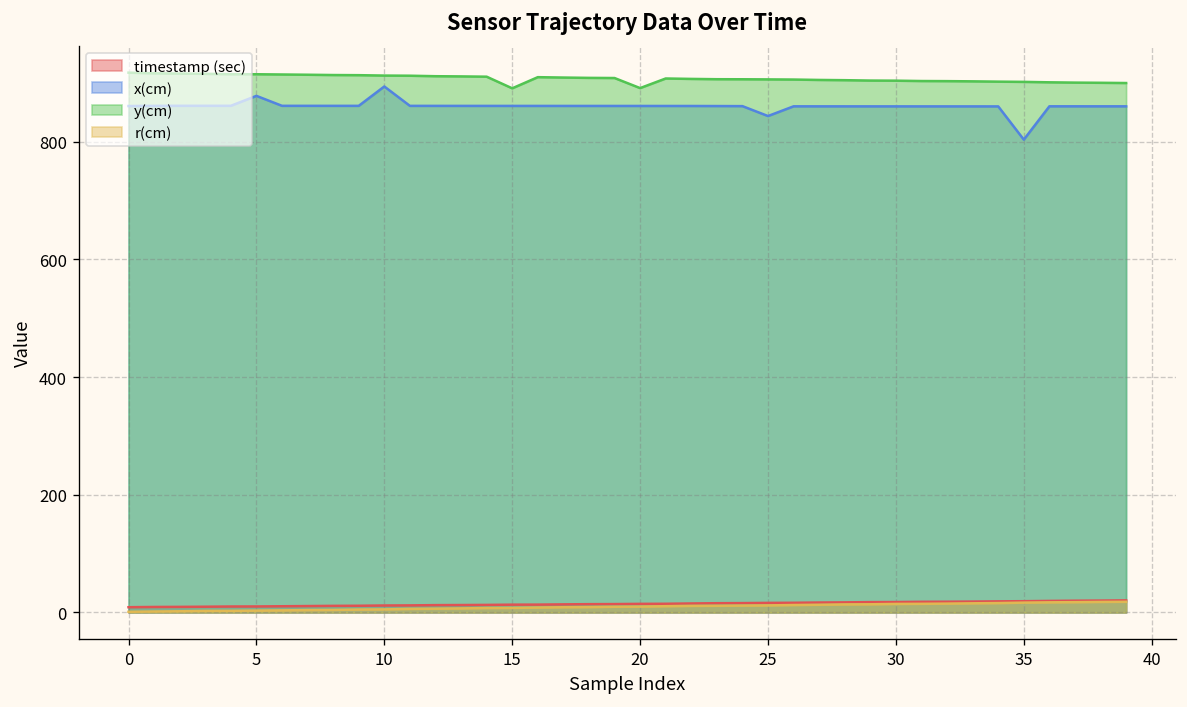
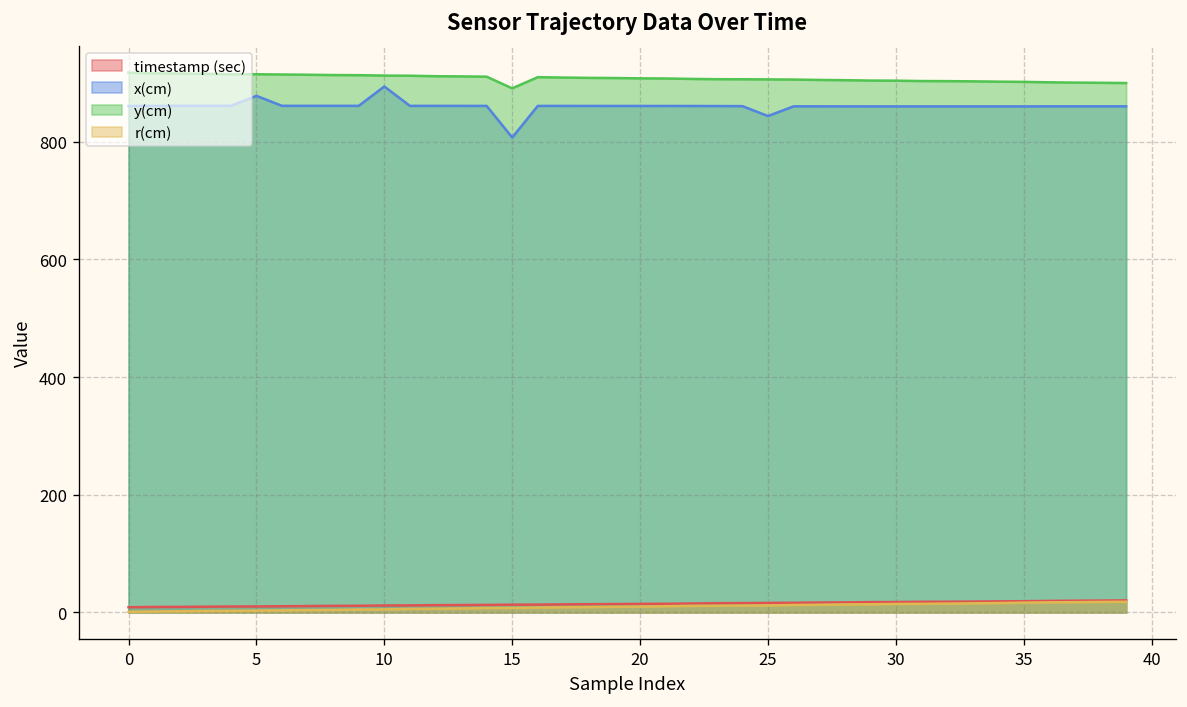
  {
    "timestamp (sec)": {
      "0": 10,
      "5": 10,
      "10": 10,
      "15": 10
    },
    "x(cm)": {
      "5": 880,
      "10": 890,
-     "15": 860,
+     "15": 810,
      "20": 860,
      "25": 840,
      "30": 860,
-     "35": 800
+     "35": 860
    },
    "y(cm)": {
      "5": 910,
      "10": 910,
      "15": 890,
-     "20": 890,
+     "20": 910,
      "25": 910,
      "30": 900,
      "35": 900
    },
    "r(cm)": {
      "0": 0,
      "5": 0,
      "10": 10,
      "15": 10
    }
  }
